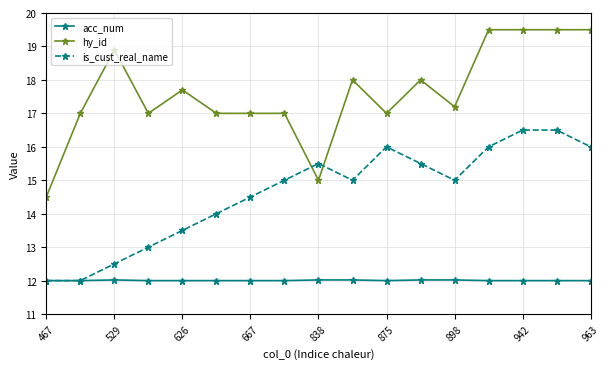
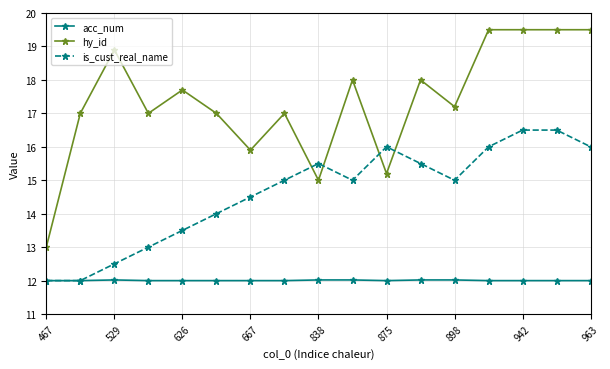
  {
    "hy_id": {
-     "467": 14.5,
+     "467": 13.0,
      "626": 17.7,
-     "667": 17.0,
+     "667": 15.9,
      "838": 15.0,
-     "875": 17.0,
+     "875": 15.2,
      "898": 17.2,
      "942": 19.5,
      "963": 19.5
    }
  }
